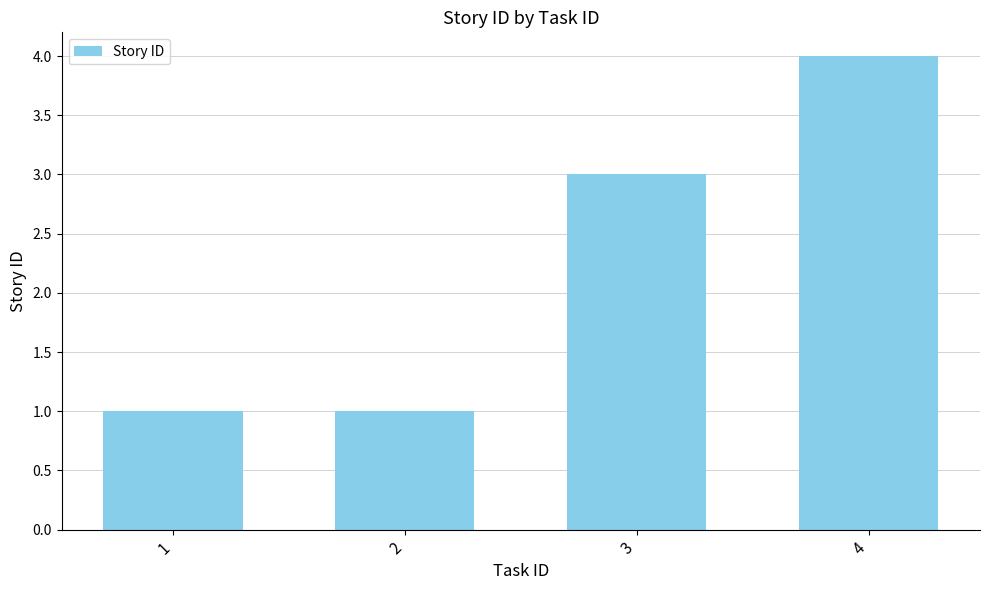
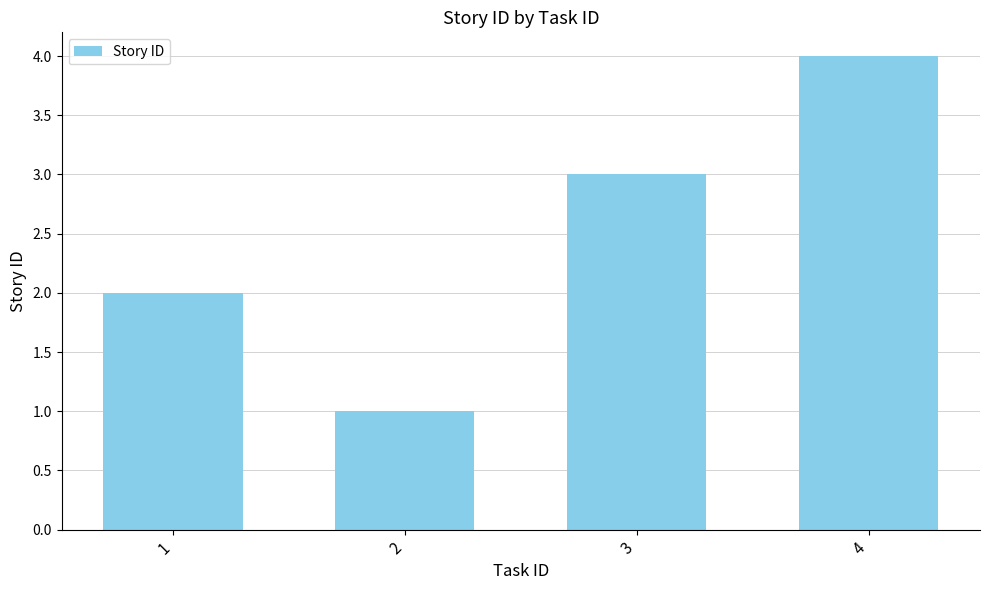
  {
-   "1": 1,
+   "1": 2,
    "2": 1,
    "3": 3,
    "4": 4
  }
